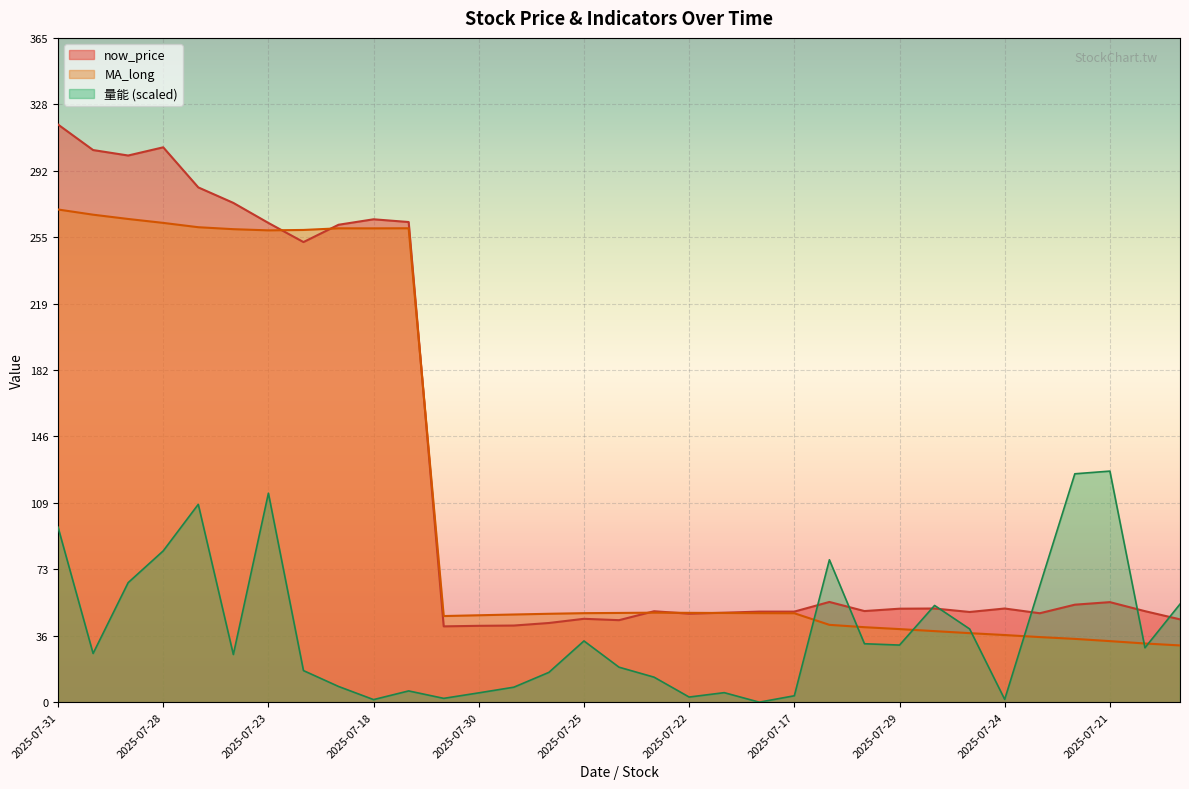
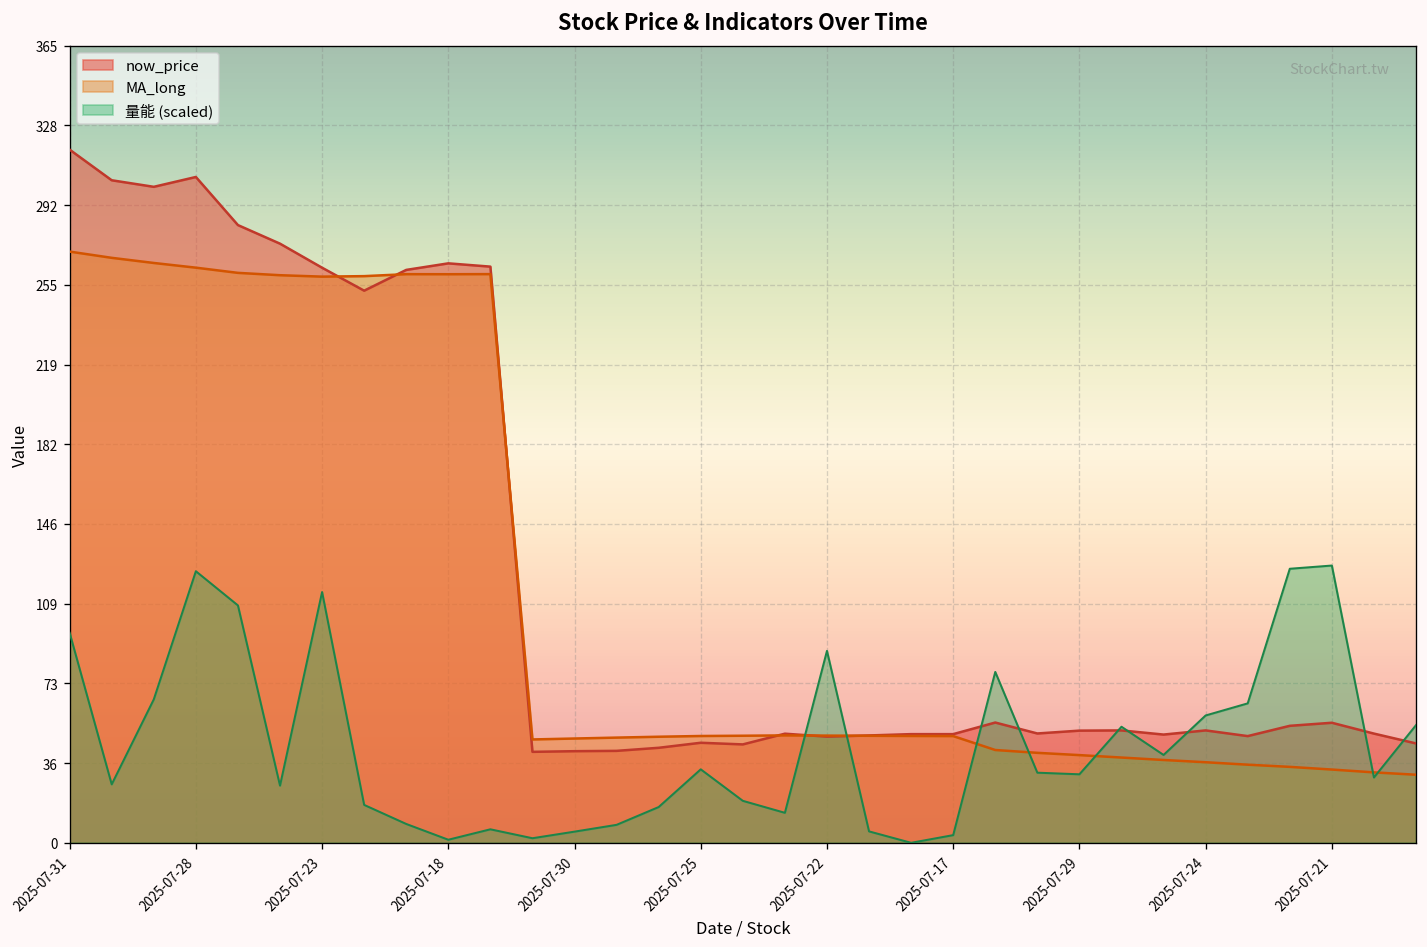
  {
    "量能 (scaled)": {
      "2025-07-31": 96,
-     "2025-07-28": 83,
+     "2025-07-28": 124,
      "2025-07-23": 115,
      "2025-07-18": 1,
      "2025-07-30": 5,
      "2025-07-25": 34,
-     "2025-07-22": 3,
+     "2025-07-22": 88,
      "2025-07-17": 4,
      "2025-07-29": 31,
-     "2025-07-24": 2,
+     "2025-07-24": 58,
      "2025-07-21": 127
    }
  }
